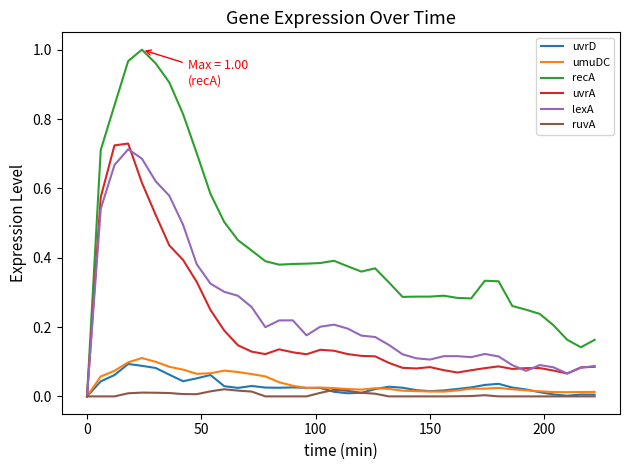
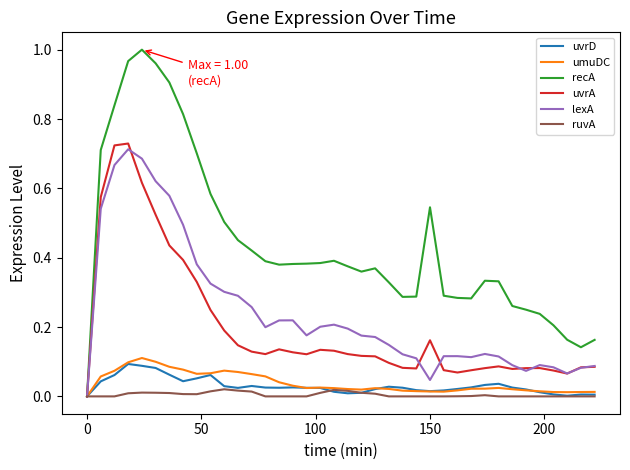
  {
    "recA": {
-     "150": 0.29
+     "150": 0.55
    },
    "uvrA": {
-     "150": 0.08
+     "150": 0.16
    },
    "lexA": {
-     "150": 0.11
+     "150": 0.05
    },
    "ruvA": {
      "150": 0.00
    }
  }
